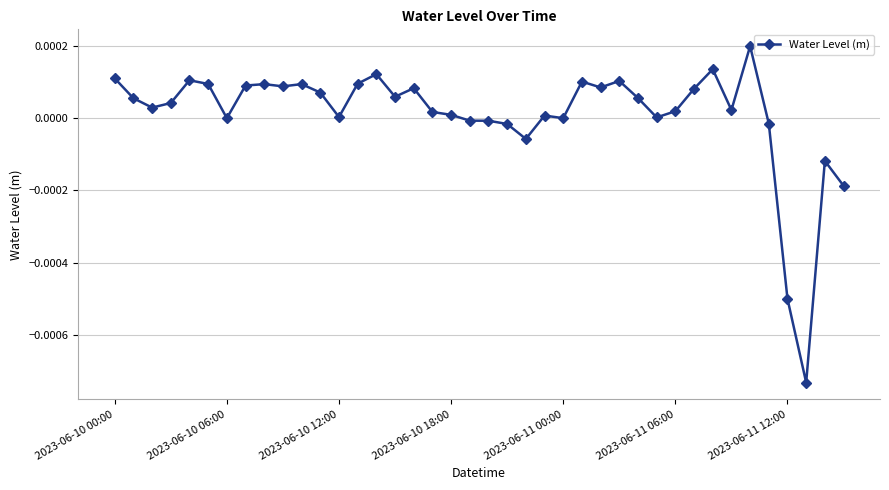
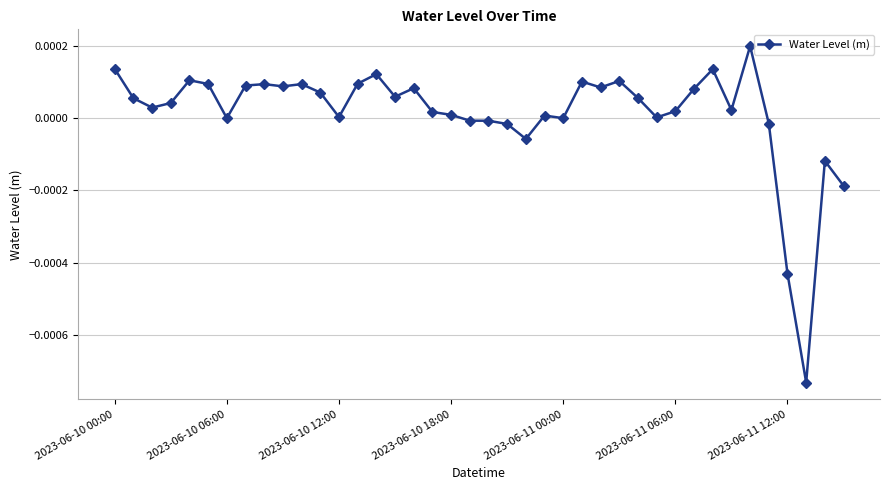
  {
-   "2023-06-10 00:00": 0.00011,
+   "2023-06-10 00:00": 0.00014,
    "2023-06-10 06:00": 0.00000,
    "2023-06-10 12:00": 0.00000,
    "2023-06-10 18:00": 0.00001,
    "2023-06-11 00:00": 0.00000,
    "2023-06-11 06:00": 0.00002,
-   "2023-06-11 12:00": -0.00050
+   "2023-06-11 12:00": -0.00043
  }
